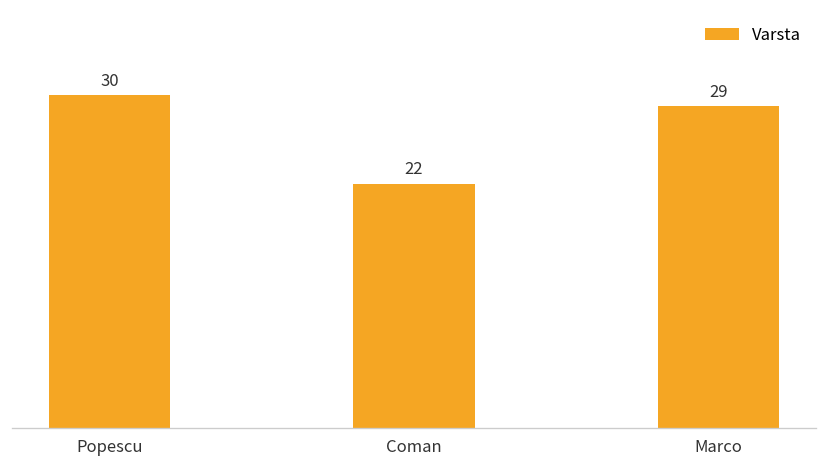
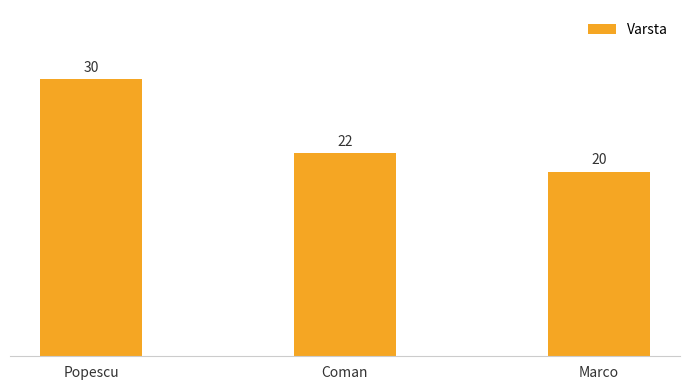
  {
    "Popescu": 30,
    "Coman": 22,
-   "Marco": 29
+   "Marco": 20
  }
